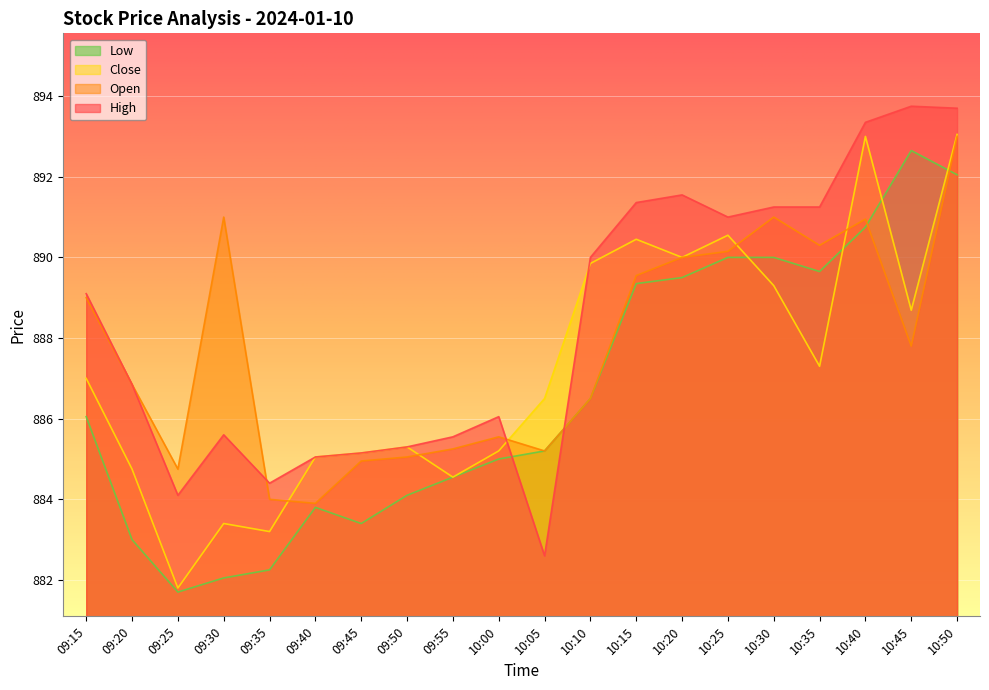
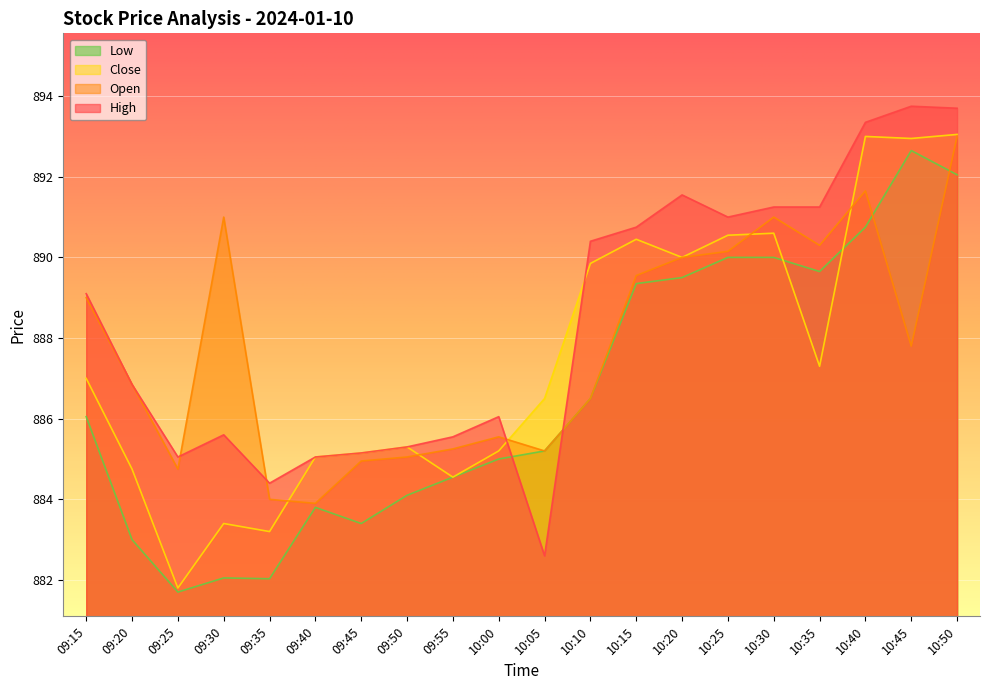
  {
    "Low": {
      "09:15": 886.1,
      "09:20": 883.0,
      "09:25": 881.7,
      "09:30": 882.1,
-     "09:35": 882.3,
+     "09:35": 882.0,
      "09:40": 883.8,
      "09:45": 883.4,
      "09:50": 884.1,
      "10:00": 885.0,
      "10:15": 889.4,
      "10:20": 889.5,
      "10:25": 890.0,
      "10:30": 890.0,
      "10:35": 889.7,
      "10:40": 890.8,
      "10:45": 892.7,
      "10:50": 892.1
    },
    "Close": {
      "09:15": 887.0,
      "09:20": 884.8,
      "09:25": 881.8,
      "09:30": 883.4,
      "09:35": 883.2,
      "10:00": 885.2,
      "10:05": 886.5,
      "10:10": 889.9,
      "10:15": 890.5,
      "10:25": 890.6,
-     "10:30": 889.3,
+     "10:30": 890.6,
      "10:35": 887.3,
      "10:40": 893.0,
-     "10:45": 888.7
+     "10:45": 893.0
    },
    "Open": {
      "09:15": 889.0,
      "09:25": 884.8,
      "09:30": 891.0,
      "09:35": 884.0,
      "09:40": 883.9,
      "09:45": 885.0,
      "09:50": 885.1,
      "09:55": 885.3,
      "10:00": 885.6,
      "10:15": 889.6,
      "10:25": 890.2,
      "10:30": 891.0,
      "10:35": 890.3,
-     "10:40": 891.0,
+     "10:40": 891.7,
      "10:45": 887.8
    },
    "High": {
      "09:15": 889.1,
-     "09:25": 884.1,
+     "09:25": 885.1,
      "09:30": 885.6,
      "09:35": 884.4,
      "09:55": 885.6,
      "10:00": 886.1,
      "10:05": 882.6,
-     "10:10": 890.0,
-     "10:15": 891.4,
+     "10:10": 890.4,
+     "10:15": 890.8,
      "10:20": 891.6,
      "10:25": 891.0,
      "10:30": 891.3,
      "10:35": 891.3,
      "10:40": 893.4,
      "10:45": 893.8,
      "10:50": 893.7
    }
  }
